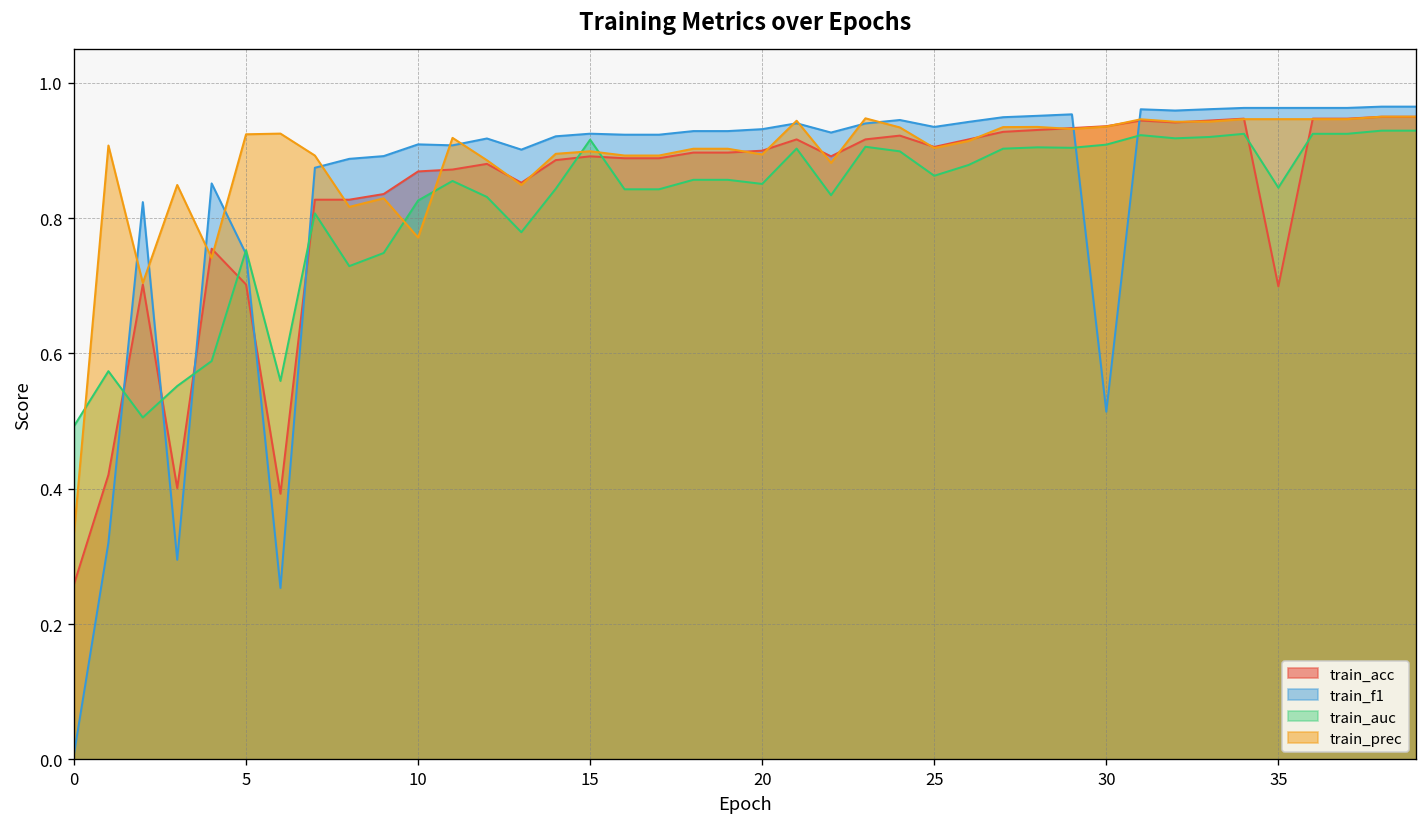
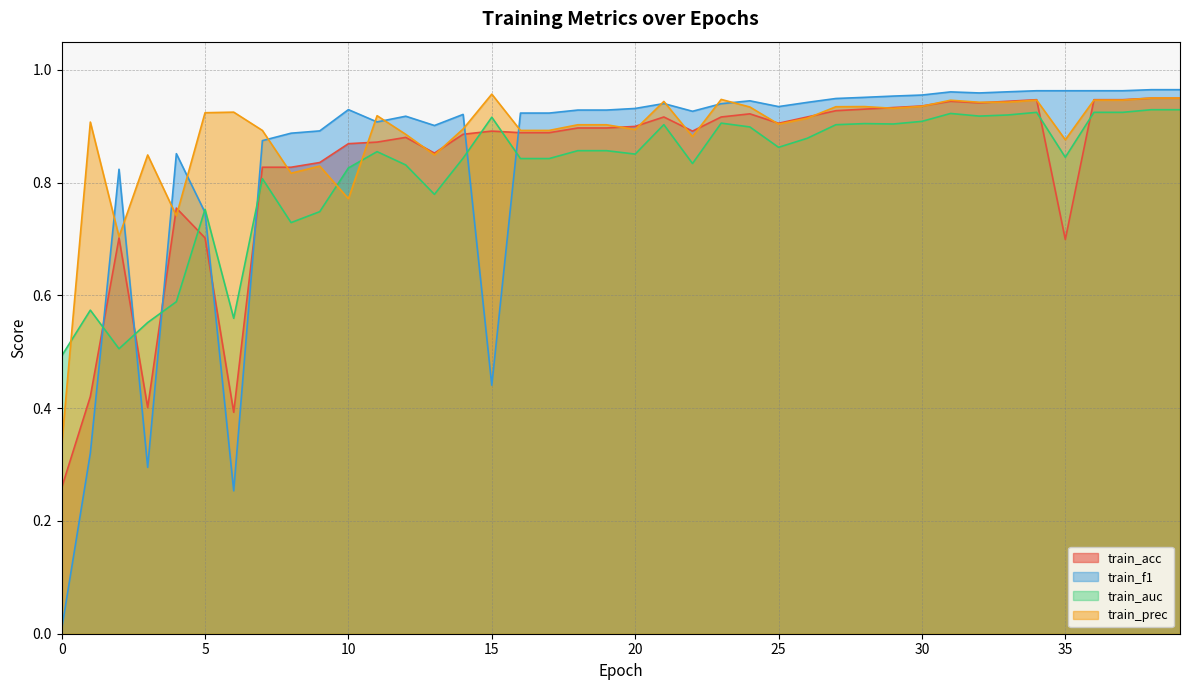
  {
    "train_acc": {
      "0": 0.26,
      "5": 0.70,
      "10": 0.87,
      "15": 0.89,
      "20": 0.90,
      "35": 0.70
    },
    "train_f1": {
      "0": 0.01,
      "5": 0.75,
-     "10": 0.91,
-     "15": 0.92,
+     "10": 0.93,
+     "15": 0.44,
      "20": 0.93,
      "25": 0.93,
-     "30": 0.51,
+     "30": 0.96,
      "35": 0.96
    },
    "train_auc": {
      "0": 0.49,
      "5": 0.75,
      "10": 0.83,
      "15": 0.92,
      "20": 0.85,
      "25": 0.86,
      "30": 0.91,
      "35": 0.84
    },
    "train_prec": {
      "0": 0.33,
      "5": 0.92,
      "10": 0.77,
-     "15": 0.90,
+     "15": 0.96,
      "20": 0.89,
-     "35": 0.95
+     "35": 0.88
    }
  }
